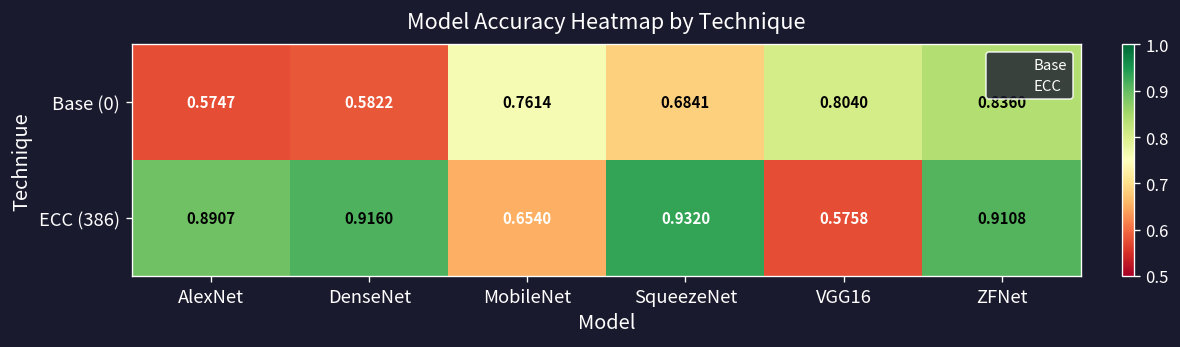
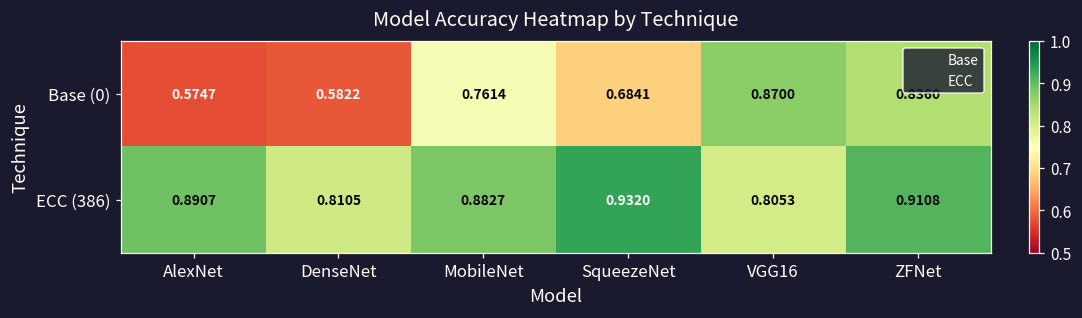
  {
    "Base (0)": {
      "AlexNet": 0.5747,
      "DenseNet": 0.5822,
      "MobileNet": 0.7614,
      "SqueezeNet": 0.6841,
-     "VGG16": 0.8040
+     "VGG16": 0.8700
    },
    "ECC (386)": {
      "AlexNet": 0.8907,
-     "DenseNet": 0.9160,
-     "MobileNet": 0.6540,
+     "DenseNet": 0.8105,
+     "MobileNet": 0.8827,
      "SqueezeNet": 0.9320,
-     "VGG16": 0.5758,
+     "VGG16": 0.8053,
      "ZFNet": 0.9108
    }
  }
